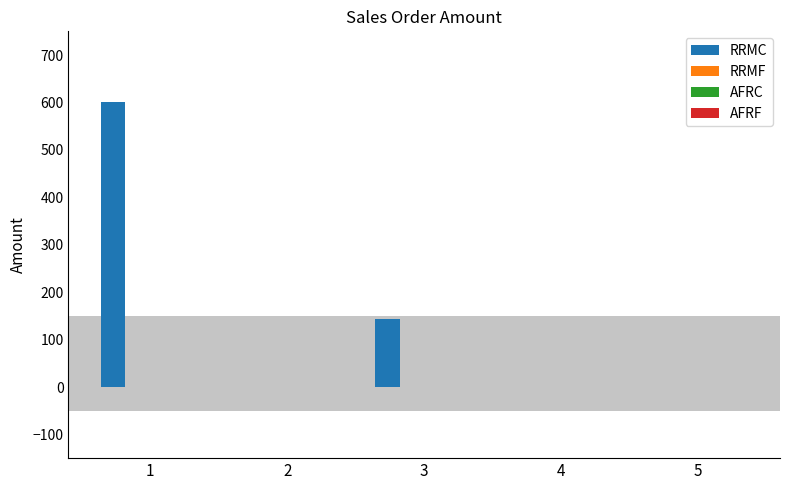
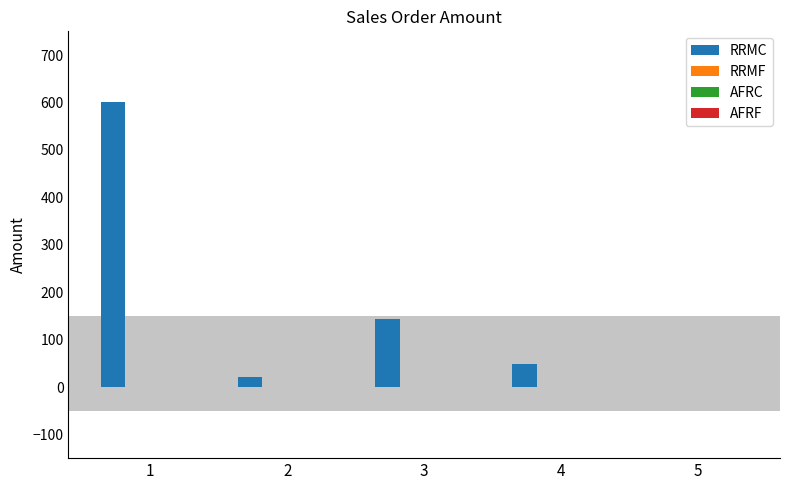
  {
    "RRMC": {
      "1": 600,
-     "2": 0,
+     "2": 20,
      "3": 140,
-     "4": 0,
+     "4": 50,
      "5": 0
    },
    "RRMF": {
      "1": 0,
      "2": 0,
      "3": 0,
      "4": 0,
      "5": 0
    },
    "AFRC": {
      "1": 0,
      "2": 0,
      "3": 0,
      "4": 0,
      "5": 0
    },
    "AFRF": {
      "1": 0,
      "2": 0,
      "3": 0,
      "4": 0,
      "5": 0
    }
  }
